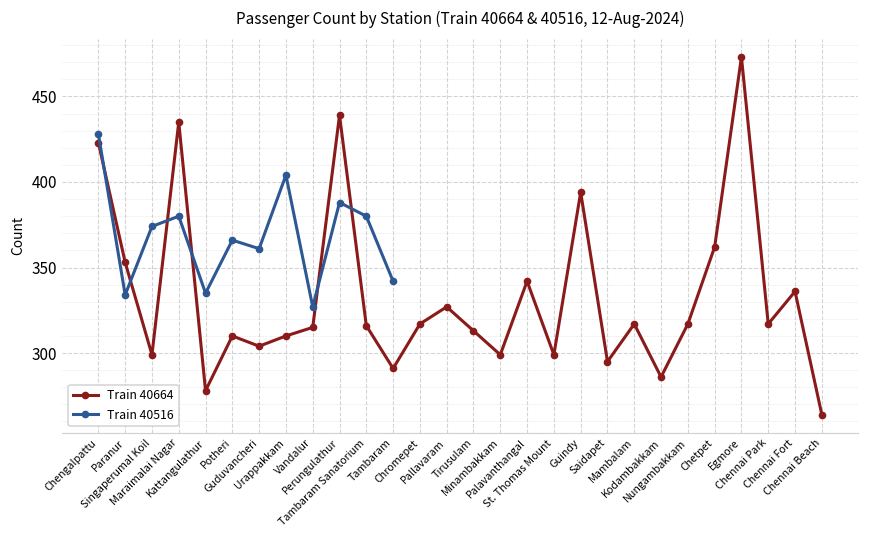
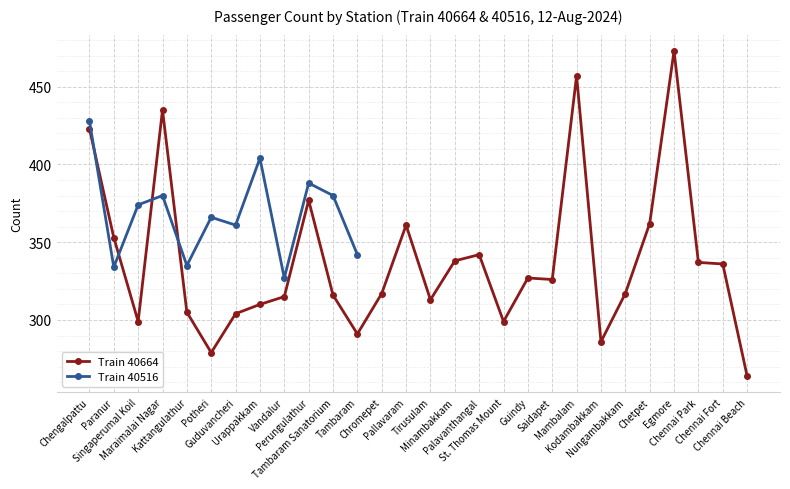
  {
    "Train 40664": {
      "Chengalpattu": 423,
      "Paranur": 353,
      "Singaperumal Koil": 299,
      "Maraimalai Nagar": 435,
-     "Kattangulathur": 278,
-     "Potheri": 310,
+     "Kattangulathur": 305,
+     "Potheri": 279,
      "Guduvancheri": 304,
      "Urappakkam": 310,
      "Vandalur": 315,
-     "Perungulathur": 439,
+     "Perungulathur": 377,
      "Tambaram Sanatorium": 316,
      "Tambaram": 291,
      "Chromepet": 317,
-     "Pallavaram": 327,
+     "Pallavaram": 361,
      "Tirusulam": 313,
-     "Minambakkam": 299,
+     "Minambakkam": 338,
      "Palavanthangal": 342,
      "St. Thomas Mount": 299,
-     "Guindy": 394,
-     "Saidapet": 295,
-     "Mambalam": 317,
+     "Guindy": 327,
+     "Saidapet": 326,
+     "Mambalam": 457,
      "Kodambakkam": 286,
      "Nungambakkam": 317,
      "Chetpet": 362,
      "Egmore": 473,
-     "Chennai Park": 317,
+     "Chennai Park": 337,
      "Chennai Fort": 336,
      "Chennai Beach": 264
    },
    "Train 40516": {
      "Chengalpattu": 428,
      "Paranur": 334,
      "Singaperumal Koil": 374,
      "Maraimalai Nagar": 380,
      "Kattangulathur": 335,
      "Potheri": 366,
      "Guduvancheri": 361,
      "Urappakkam": 404,
      "Vandalur": 327,
      "Perungulathur": 388,
      "Tambaram Sanatorium": 380,
      "Tambaram": 342
    }
  }
